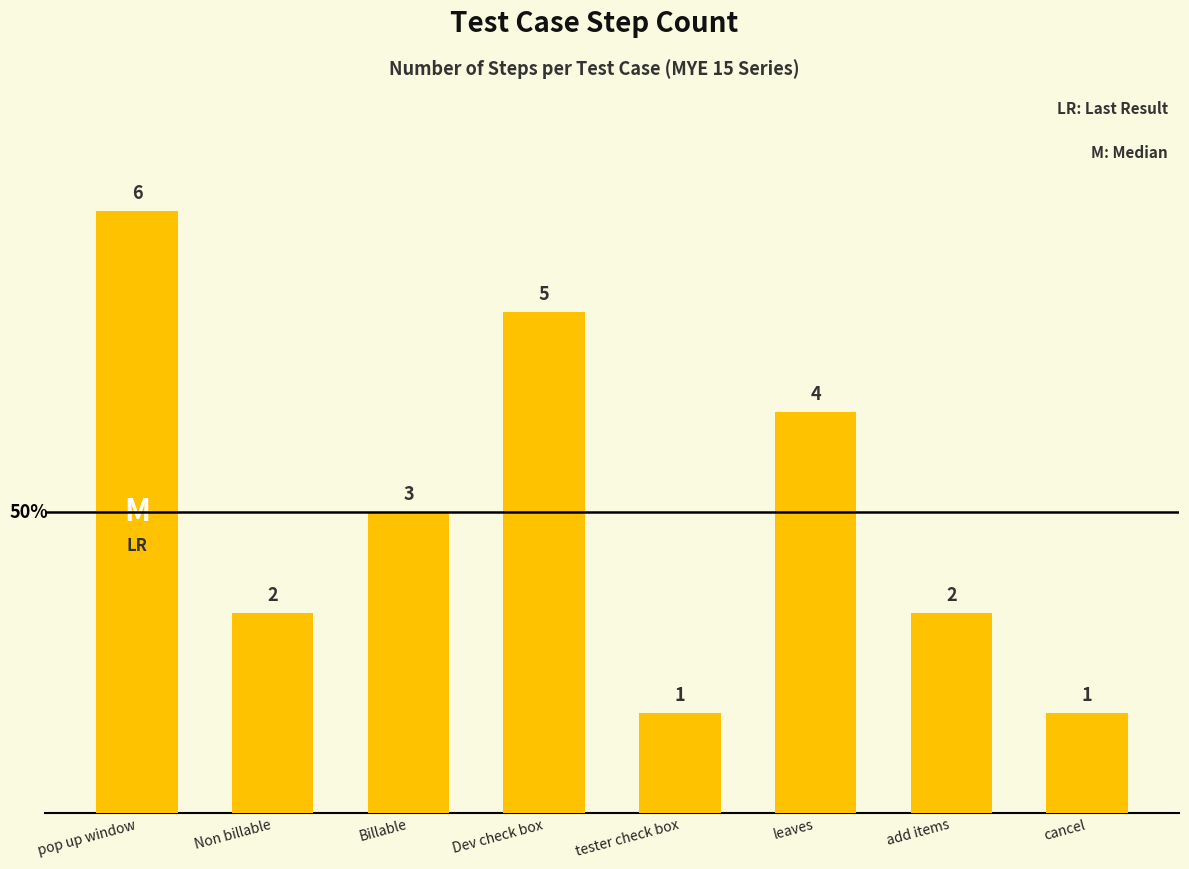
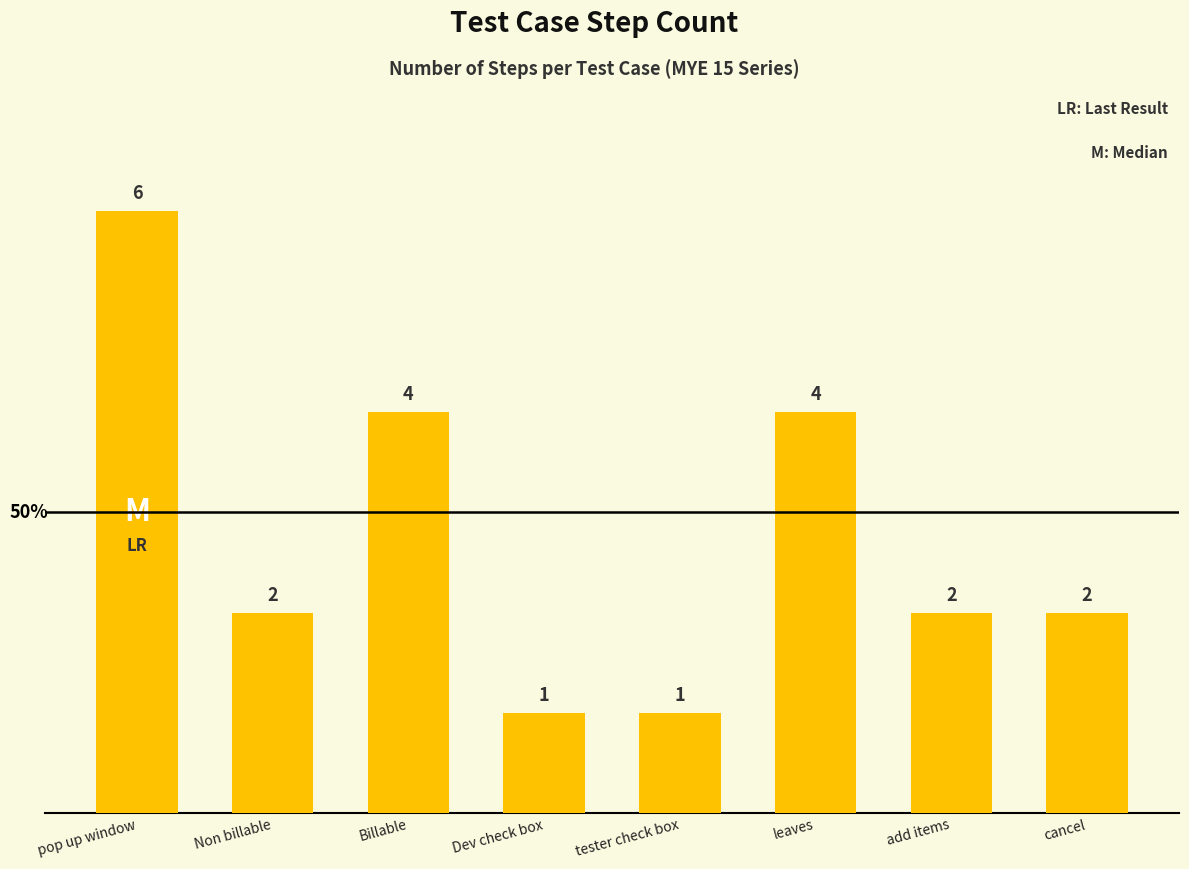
  {
    "pop up window": 6,
    "Non billable": 2,
-   "Billable": 3,
-   "Dev check box": 5,
+   "Billable": 4,
+   "Dev check box": 1,
    "tester check box": 1,
    "leaves": 4,
    "add items": 2,
-   "cancel": 1
+   "cancel": 2
  }
